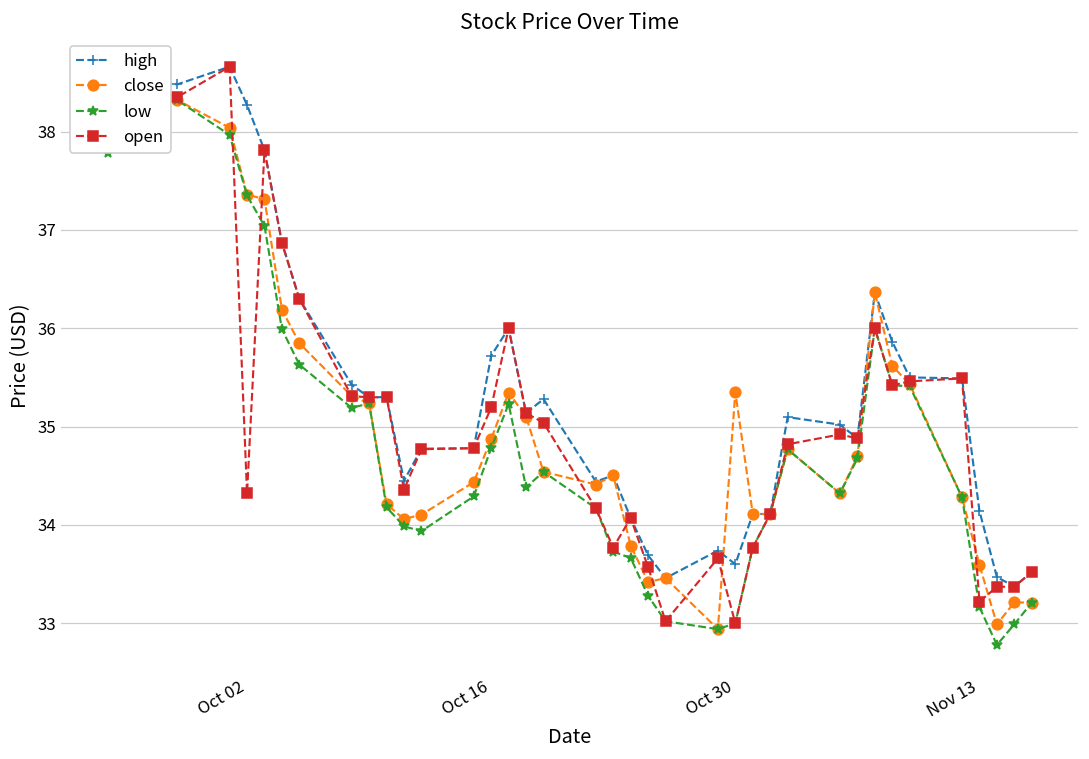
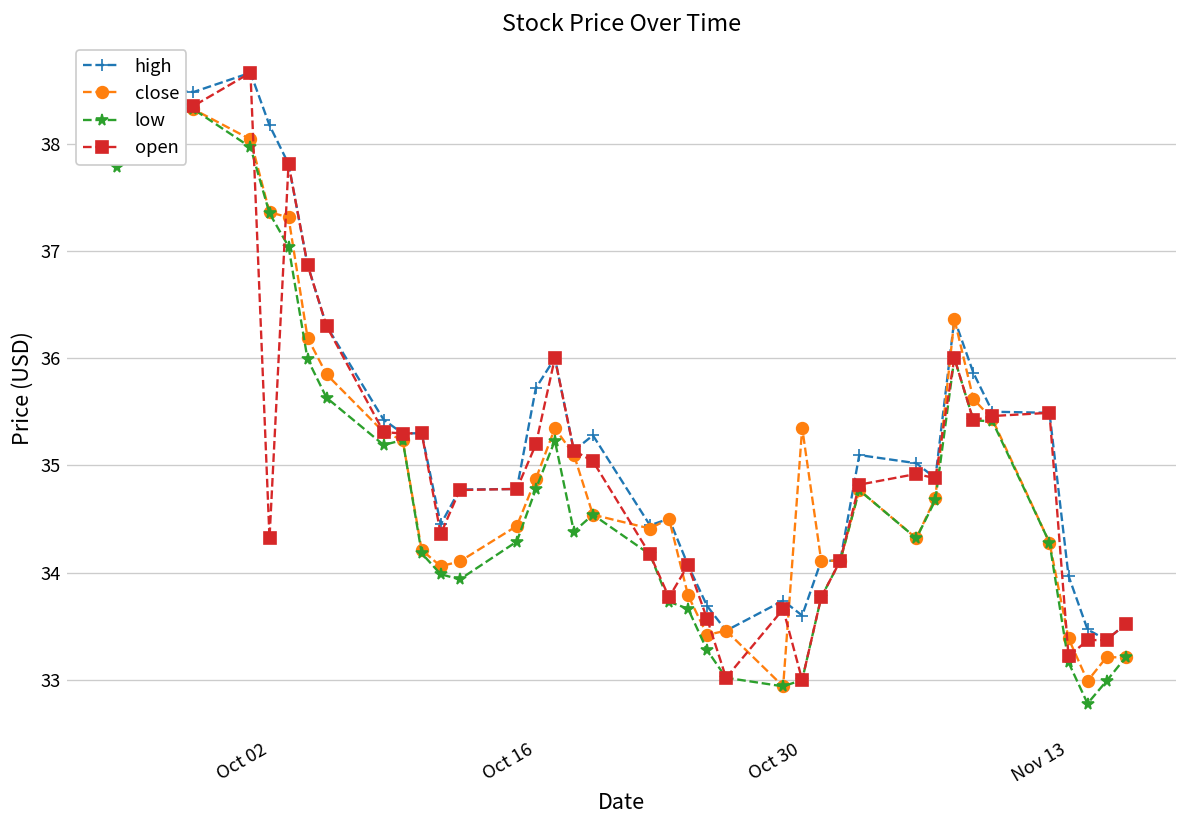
  {
    "high": {
-     "Oct 02": 38.3,
+     "Oct 02": 38.2,
      "Oct 16": 35.7,
      "Oct 30": 33.6,
-     "Nov 13": 34.1
+     "Nov 13": 34.0
    },
    "close": {
      "Oct 16": 34.9,
      "Oct 30": 35.4,
-     "Nov 13": 33.6
+     "Nov 13": 33.4
    },
    "low": {
      "Oct 16": 34.8,
      "Nov 13": 33.2
    },
    "open": {
      "Oct 02": 34.3,
      "Oct 16": 35.2,
      "Nov 13": 33.2
    }
  }
